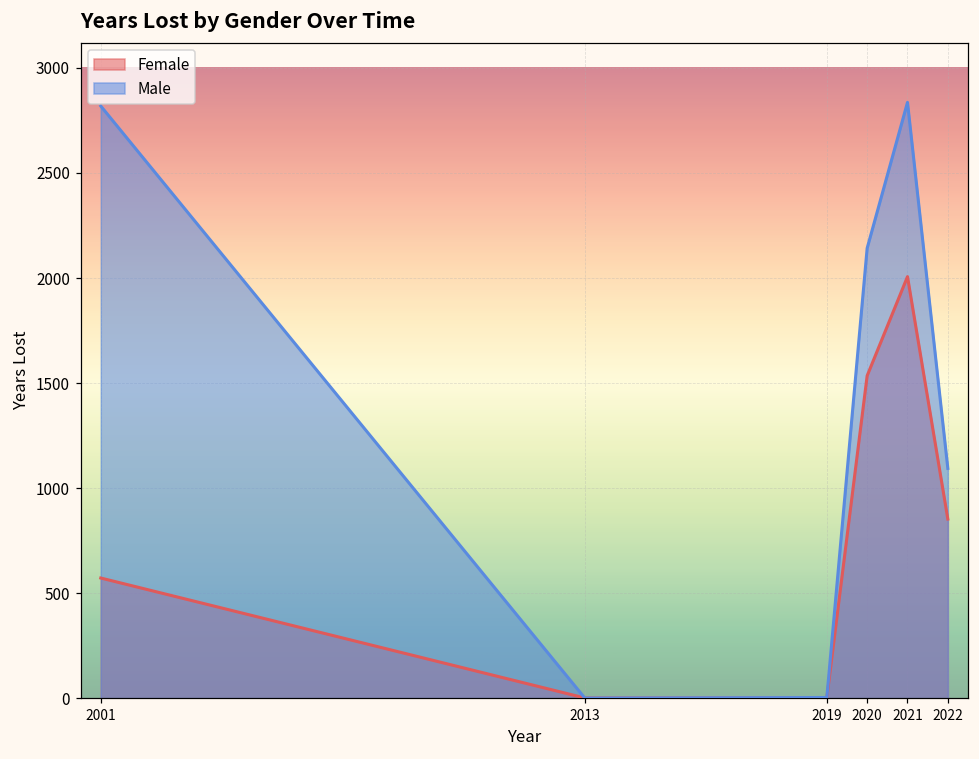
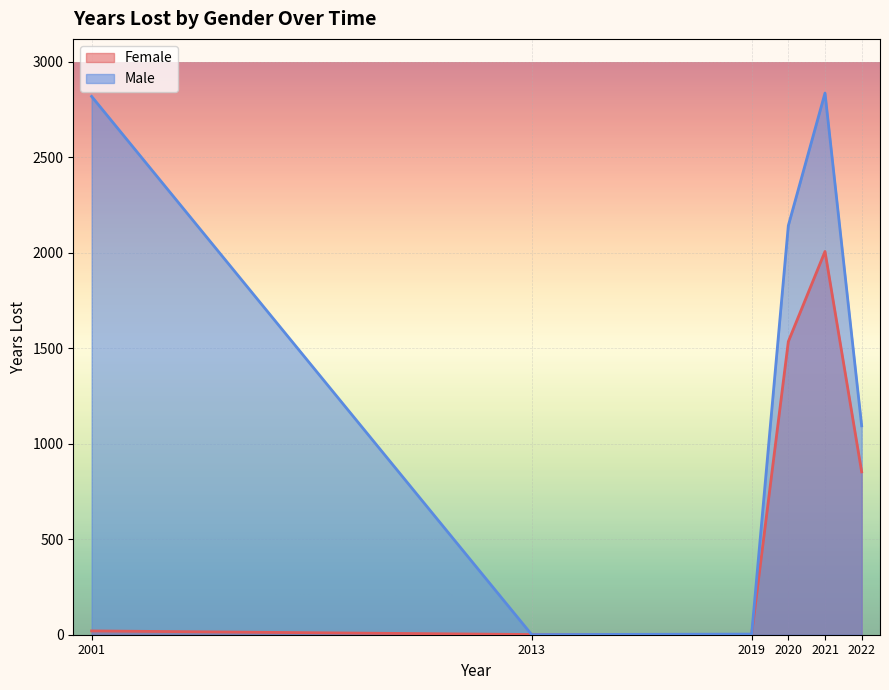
  {
    "Female": {
-     "2001": 570,
+     "2001": 20,
      "2020": 1540,
      "2021": 2010,
      "2022": 850
    },
    "Male": {
      "2001": 2820,
      "2020": 2140,
      "2021": 2840,
      "2022": 1090
    }
  }
